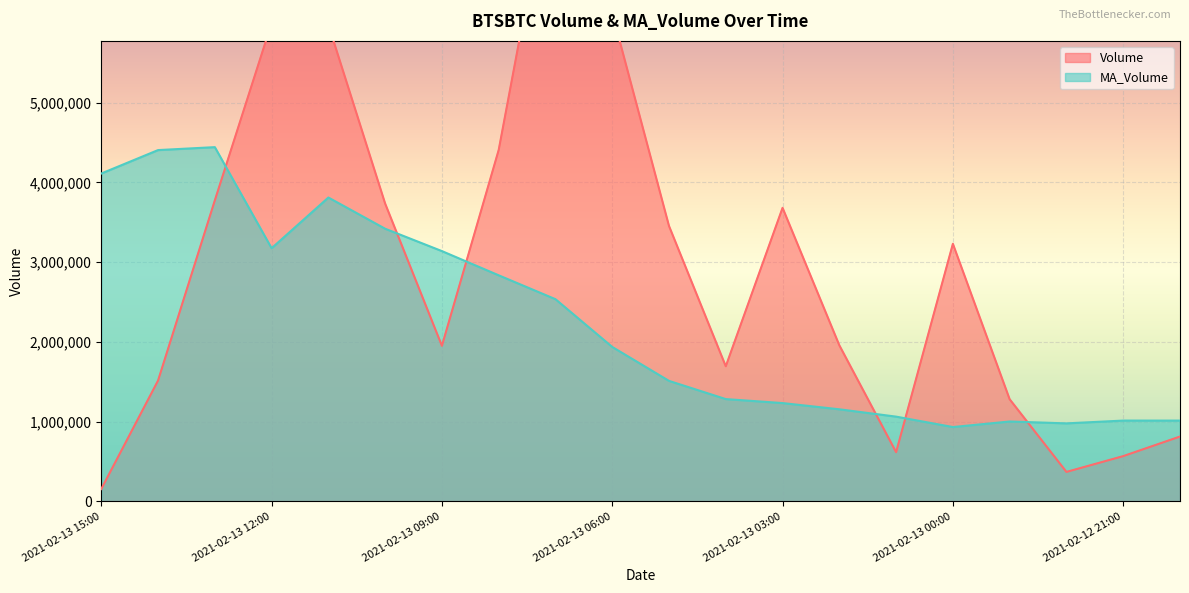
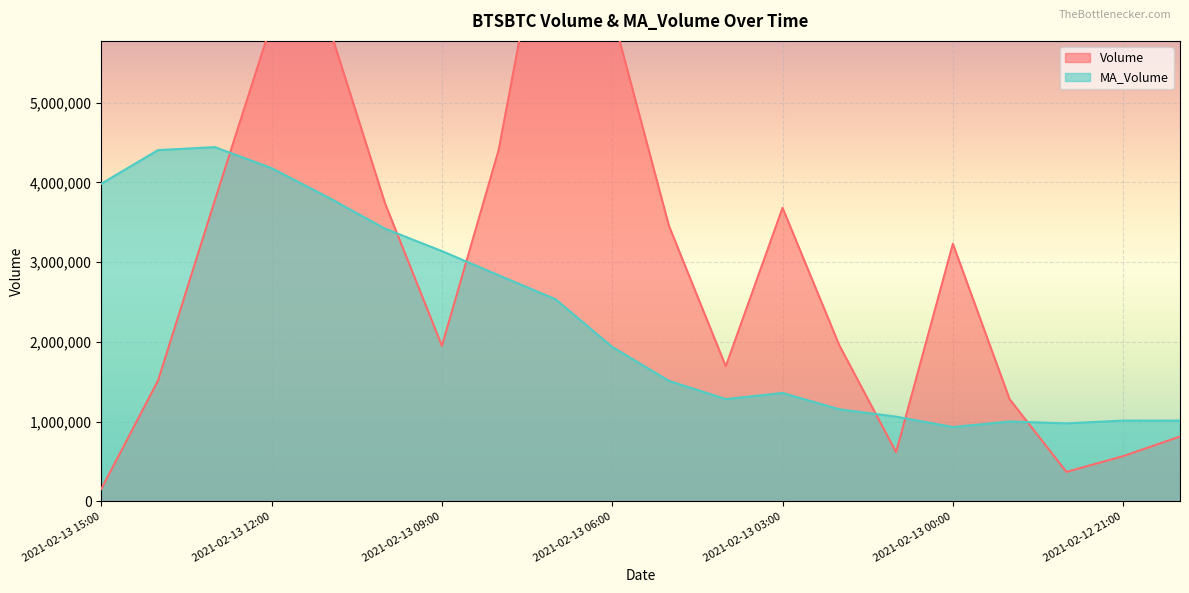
  {
    "Volume": {
      "2021-02-13 15:00": "200,000",
      "2021-02-13 09:00": "2,000,000",
      "2021-02-13 03:00": "3,700,000",
      "2021-02-13 00:00": "3,200,000",
      "2021-02-12 21:00": "600,000"
    },
    "MA_Volume": {
-     "2021-02-13 15:00": "4,100,000",
-     "2021-02-13 12:00": "3,200,000",
+     "2021-02-13 15:00": "4,000,000",
+     "2021-02-13 12:00": "4,200,000",
      "2021-02-13 09:00": "3,100,000",
      "2021-02-13 06:00": "1,900,000",
-     "2021-02-13 03:00": "1,200,000",
+     "2021-02-13 03:00": "1,400,000",
      "2021-02-13 00:00": "900,000",
      "2021-02-12 21:00": "1,000,000"
    }
  }
